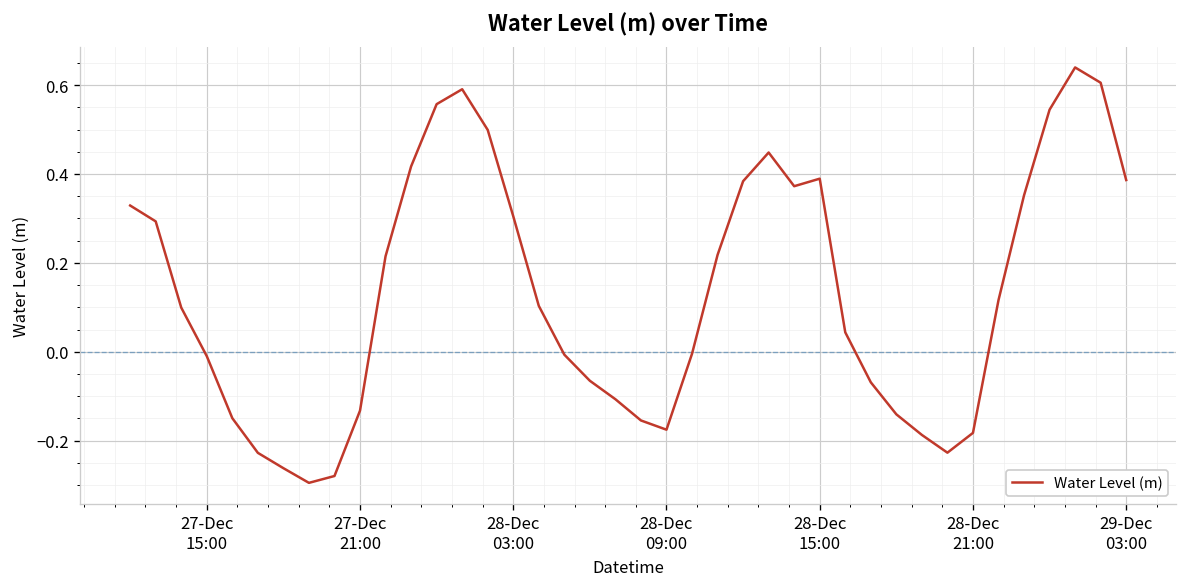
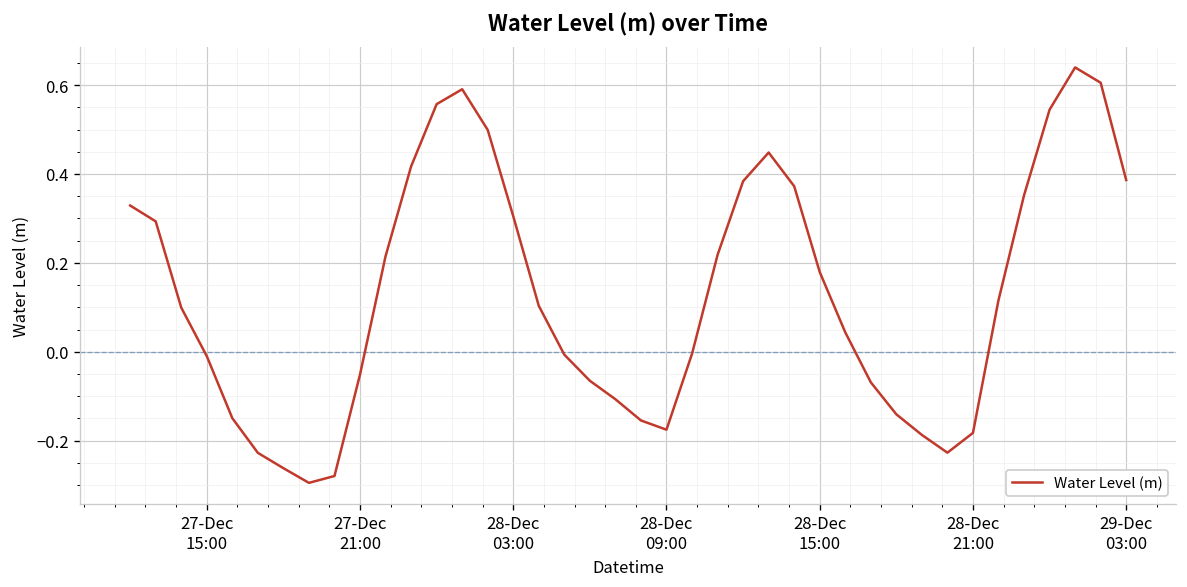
  {
    "27-Dec 15:00": -0.01,
-   "27-Dec 21:00": -0.13,
+   "27-Dec 21:00": -0.05,
    "28-Dec 03:00": 0.30,
    "28-Dec 09:00": -0.18,
-   "28-Dec 15:00": 0.39,
+   "28-Dec 15:00": 0.18,
    "28-Dec 21:00": -0.18,
    "29-Dec 03:00": 0.39
  }
